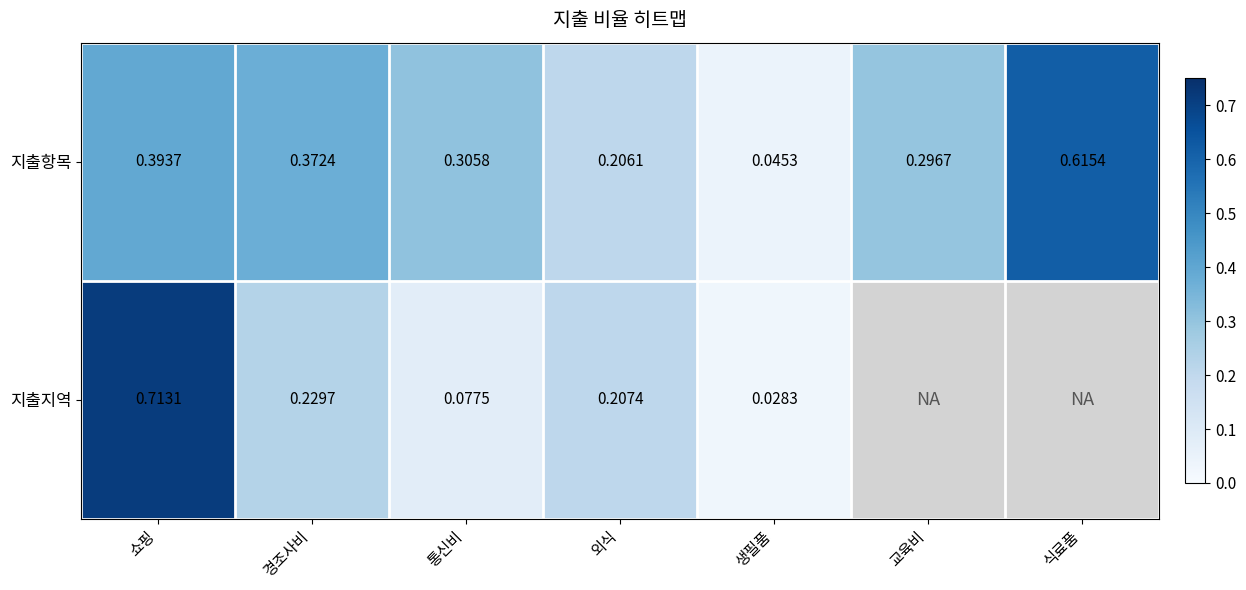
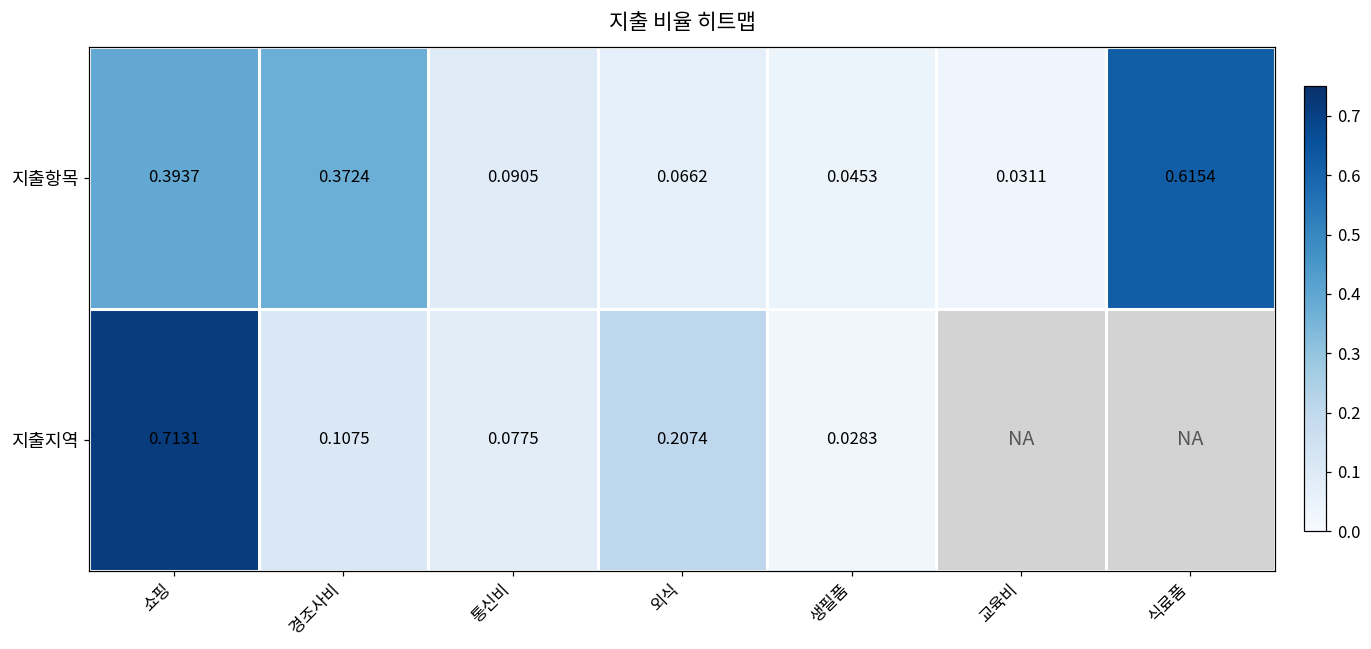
  {
    "지출항목": {
      "쇼핑": 0.3937,
      "경조사비": 0.3724,
-     "통신비": 0.3058,
-     "외식": 0.2061,
+     "통신비": 0.0905,
+     "외식": 0.0662,
      "생필품": 0.0453,
-     "교육비": 0.2967,
+     "교육비": 0.0311,
      "식료품": 0.6154
    },
    "지출지역": {
      "쇼핑": 0.7131,
-     "경조사비": 0.2297,
+     "경조사비": 0.1075,
      "통신비": 0.0775,
      "외식": 0.2074,
      "생필품": 0.0283
    }
  }
